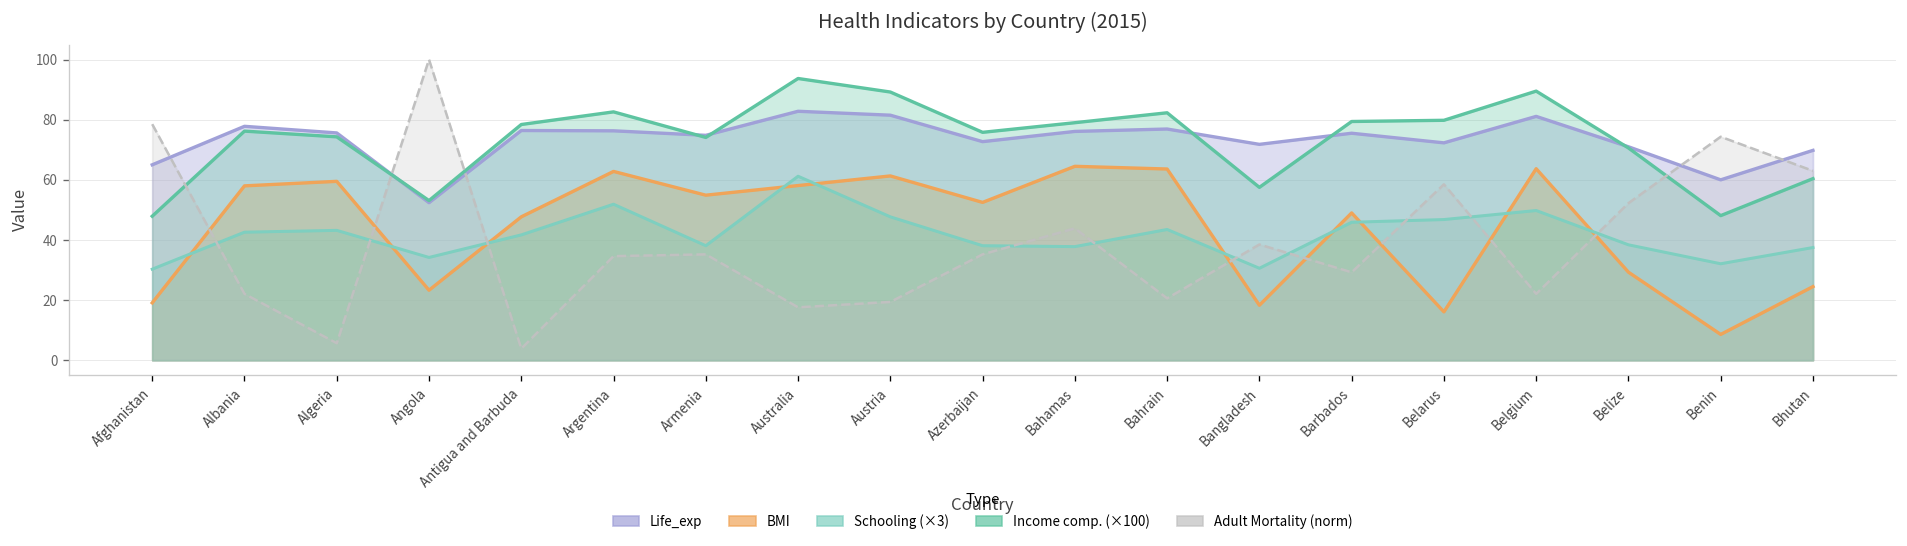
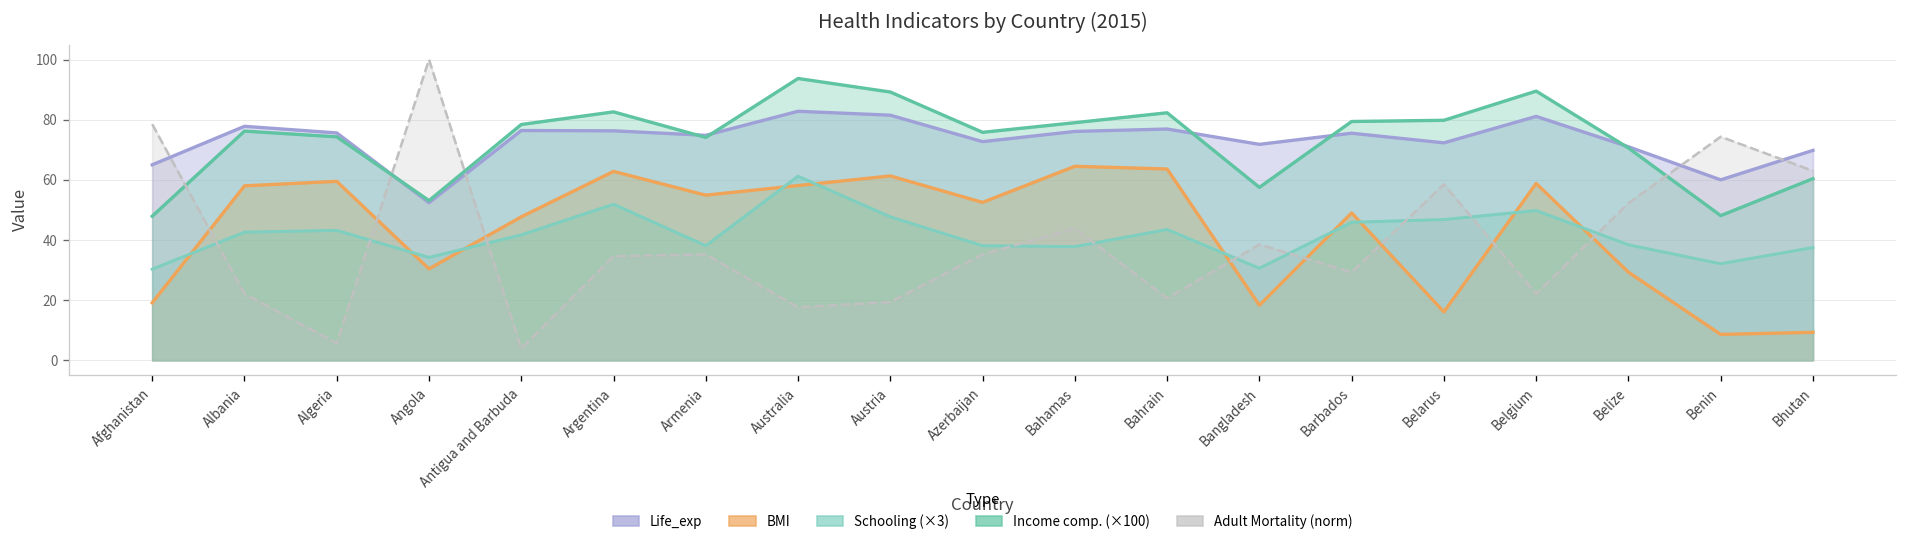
  {
    "BMI": {
      "Afghanistan": 19,
      "Albania": 58,
      "Algeria": 60,
-     "Angola": 23,
+     "Angola": 30,
      "Antigua and Barbuda": 48,
      "Argentina": 63,
      "Armenia": 55,
      "Australia": 58,
      "Austria": 61,
      "Azerbaijan": 53,
      "Bahamas": 65,
      "Bahrain": 64,
      "Bangladesh": 18,
      "Barbados": 49,
      "Belarus": 16,
-     "Belgium": 64,
+     "Belgium": 59,
      "Belize": 29,
      "Benin": 9,
-     "Bhutan": 25
+     "Bhutan": 9
    }
  }
